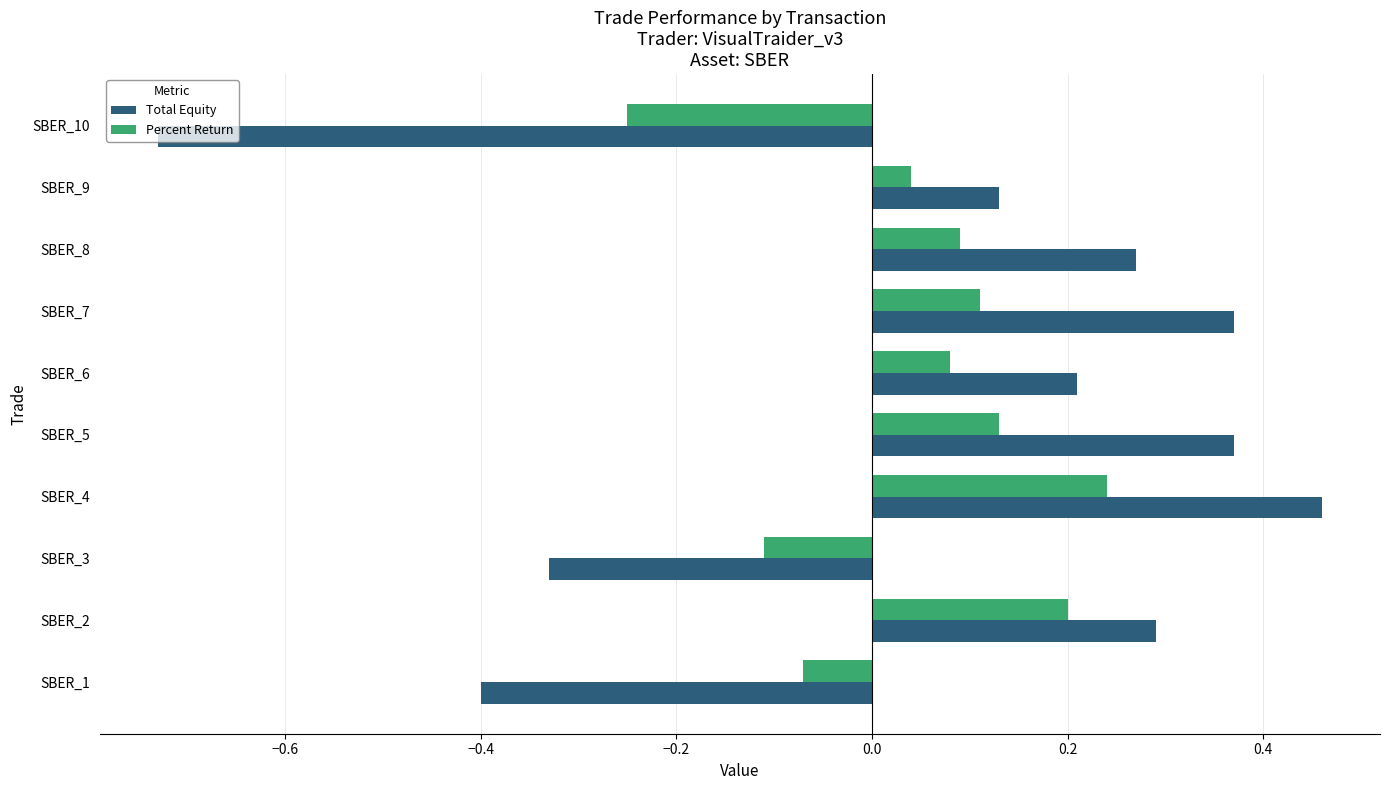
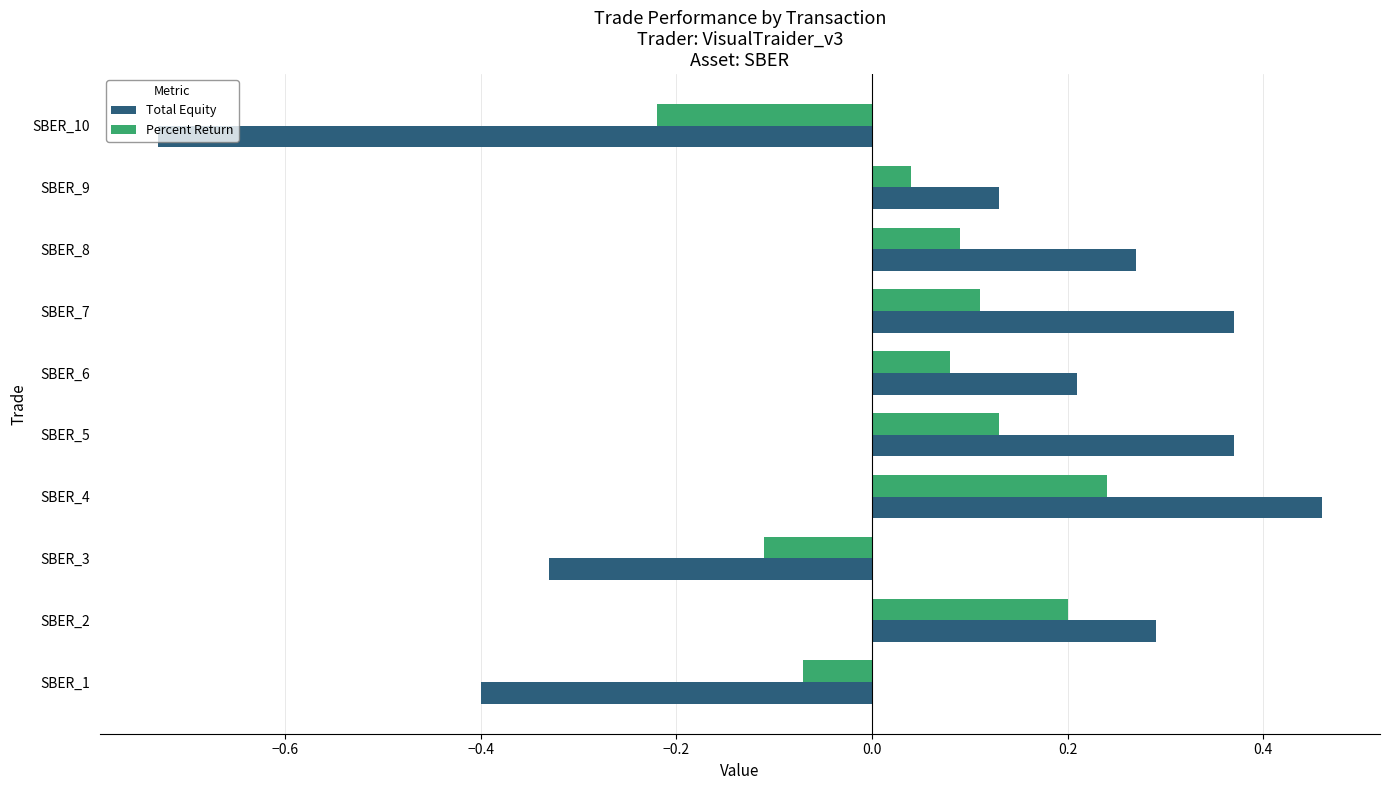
  {
    "Total Equity": {
      "SBER_9": 0.13,
      "SBER_8": 0.27,
      "SBER_7": 0.37,
      "SBER_6": 0.21,
      "SBER_5": 0.37,
      "SBER_4": 0.46,
      "SBER_3": -0.33,
      "SBER_2": 0.29,
      "SBER_1": -0.40
    },
    "Percent Return": {
-     "SBER_10": -0.25,
+     "SBER_10": -0.22,
      "SBER_9": 0.04,
      "SBER_8": 0.09,
      "SBER_7": 0.11,
      "SBER_6": 0.08,
      "SBER_5": 0.13,
      "SBER_4": 0.24,
      "SBER_3": -0.11,
      "SBER_2": 0.20,
      "SBER_1": -0.07
    }
  }
